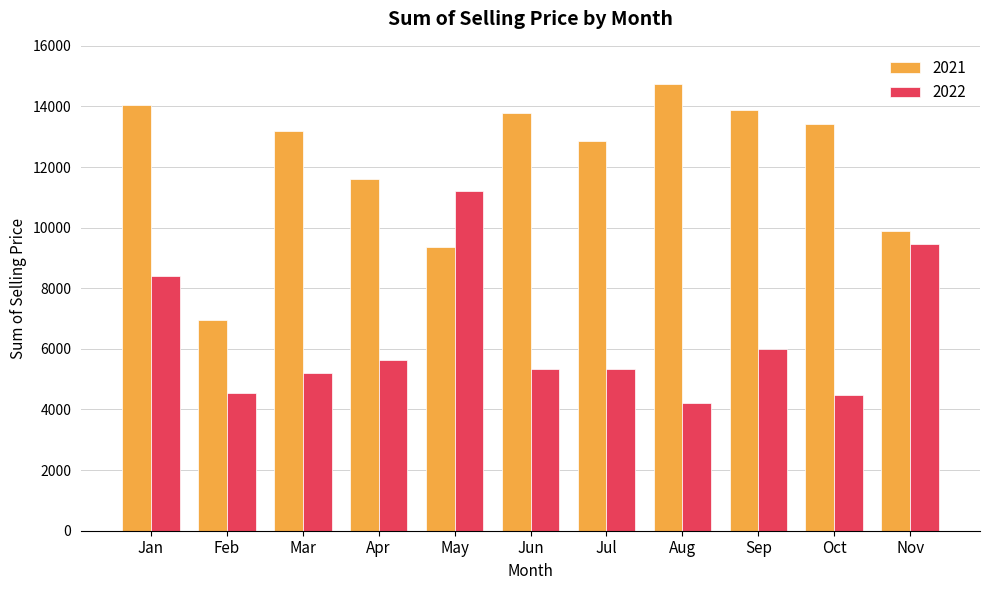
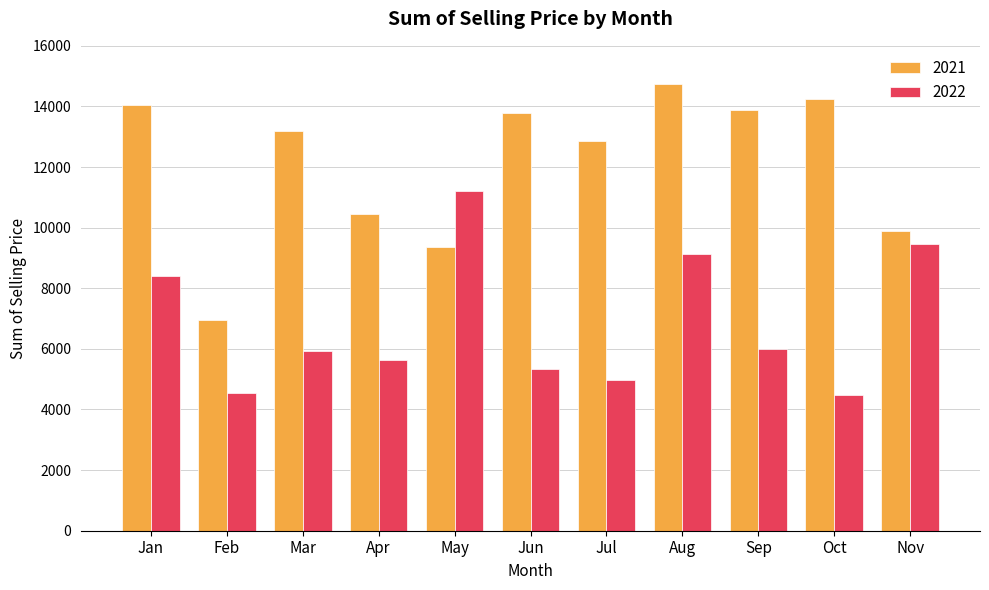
  {
    "2021": {
      "Jan": 14100,
      "Feb": 7000,
      "Mar": 13200,
-     "Apr": 11600,
+     "Apr": 10500,
      "May": 9400,
      "Jun": 13800,
      "Jul": 12900,
      "Aug": 14700,
      "Sep": 13900,
-     "Oct": 13400,
+     "Oct": 14200,
      "Nov": 9900
    },
    "2022": {
      "Jan": 8400,
      "Feb": 4500,
-     "Mar": 5200,
+     "Mar": 5900,
      "Apr": 5600,
      "May": 11200,
      "Jun": 5400,
-     "Jul": 5400,
-     "Aug": 4200,
+     "Jul": 5000,
+     "Aug": 9100,
      "Sep": 6000,
      "Oct": 4500,
      "Nov": 9500
    }
  }
